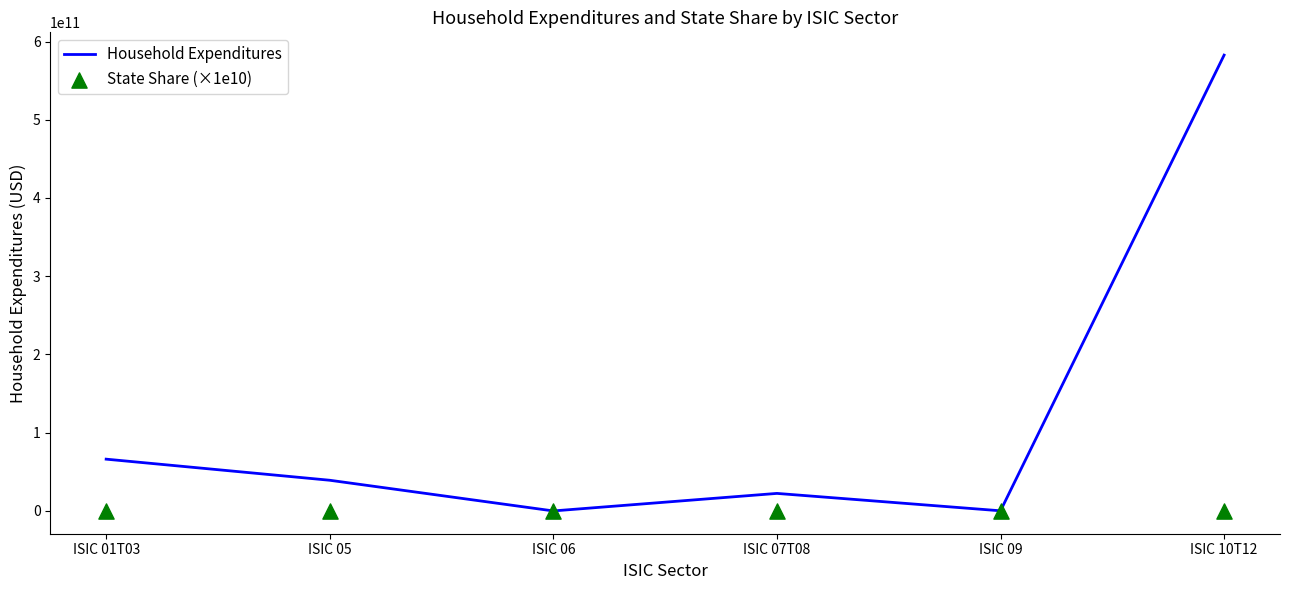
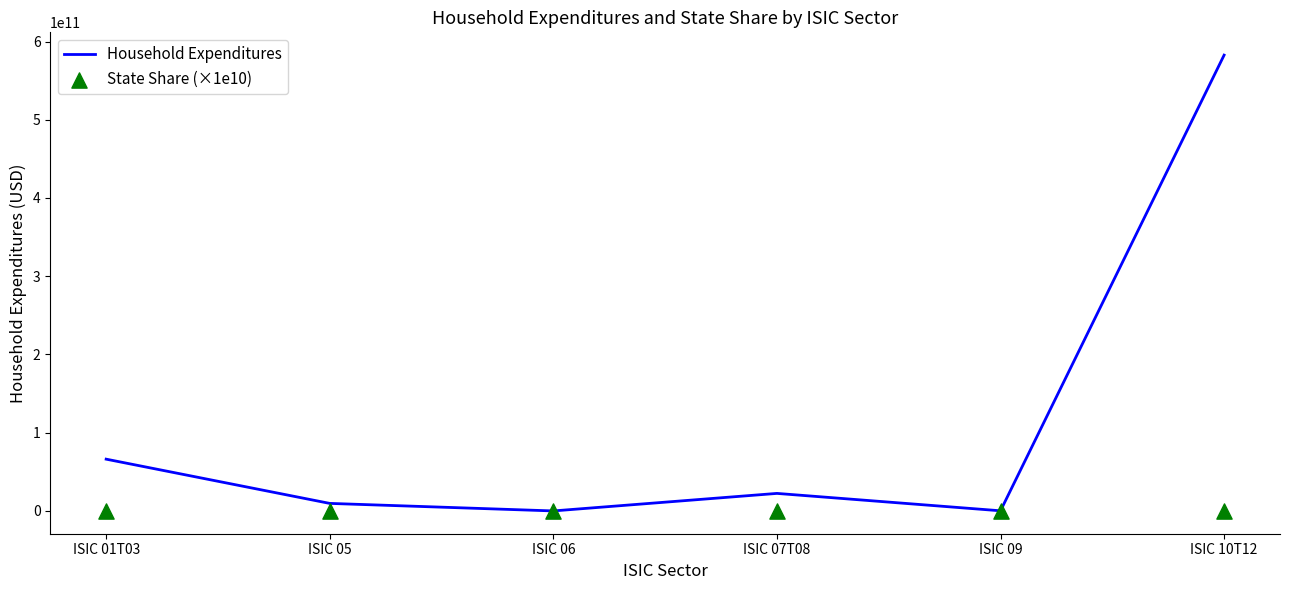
  {
    "Household Expenditures": {
      "ISIC 01T03": 70000000000,
-     "ISIC 05": 40000000000,
+     "ISIC 05": 10000000000,
      "ISIC 07T08": 20000000000,
      "ISIC 10T12": 580000000000
    }
  }
